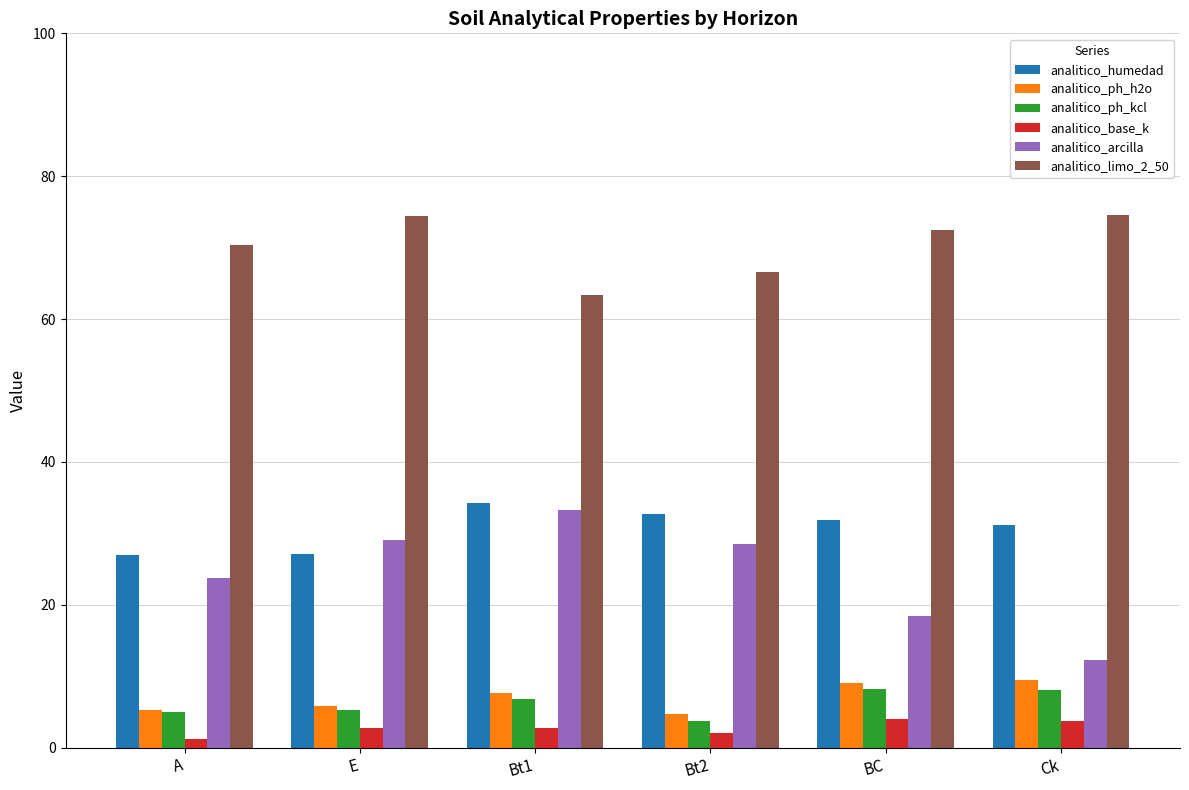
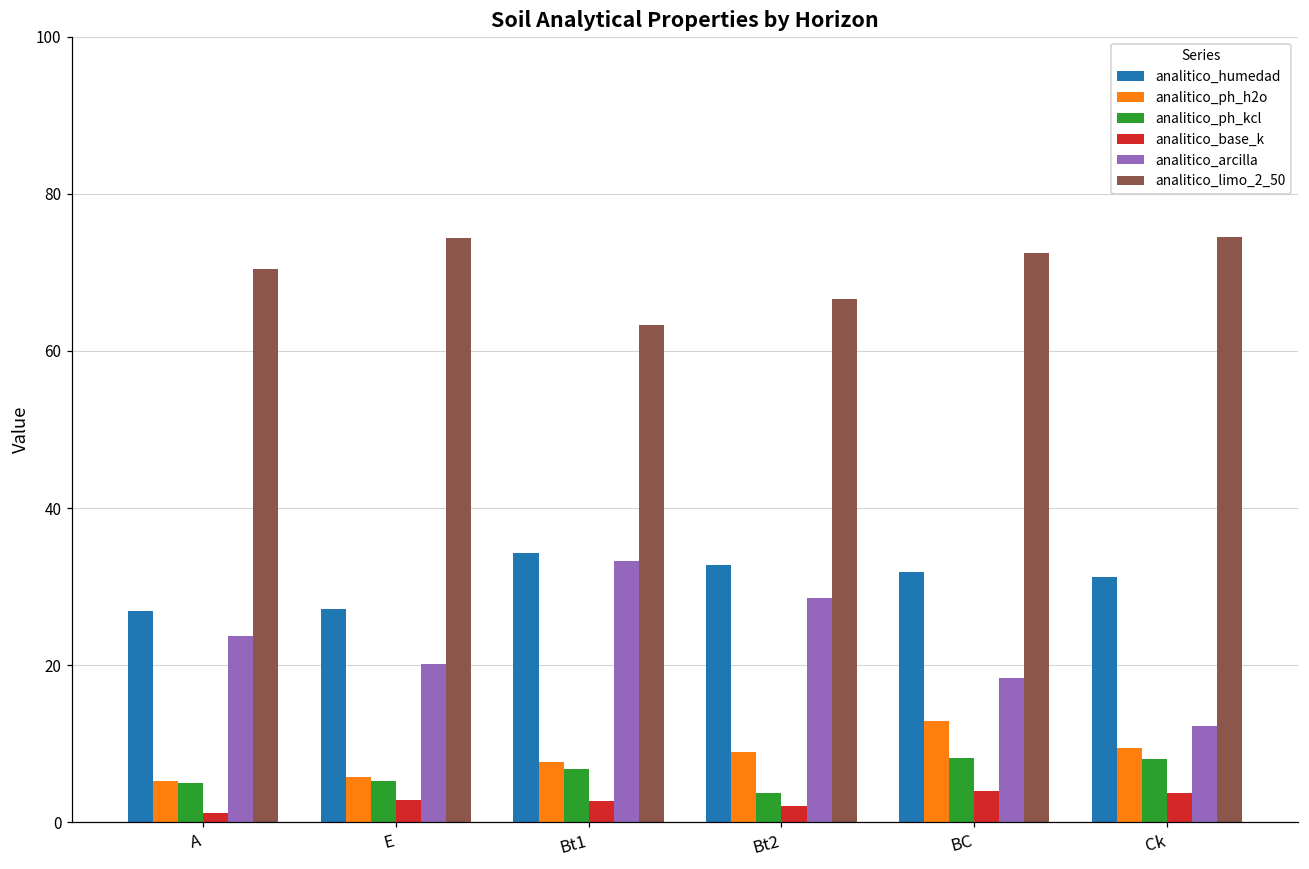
  {
    "analitico_humedad": {
      "A": 27,
      "E": 27,
      "Bt1": 34,
      "Bt2": 33,
      "BC": 32,
      "Ck": 31
    },
    "analitico_ph_h2o": {
      "A": 5,
      "E": 6,
      "Bt1": 8,
-     "Bt2": 5,
-     "BC": 9,
+     "Bt2": 9,
+     "BC": 13,
      "Ck": 9
    },
    "analitico_ph_kcl": {
      "A": 5,
      "E": 5,
      "Bt1": 7,
      "Bt2": 4,
      "BC": 8,
      "Ck": 8
    },
    "analitico_base_k": {
      "A": 1,
      "E": 3,
      "Bt1": 3,
      "Bt2": 2,
      "BC": 4,
      "Ck": 4
    },
    "analitico_arcilla": {
      "A": 24,
-     "E": 29,
+     "E": 20,
      "Bt1": 33,
      "Bt2": 29,
      "BC": 18,
      "Ck": 12
    },
    "analitico_limo_2_50": {
      "A": 70,
      "E": 74,
      "Bt1": 63,
      "Bt2": 67,
      "BC": 73,
      "Ck": 75
    }
  }
